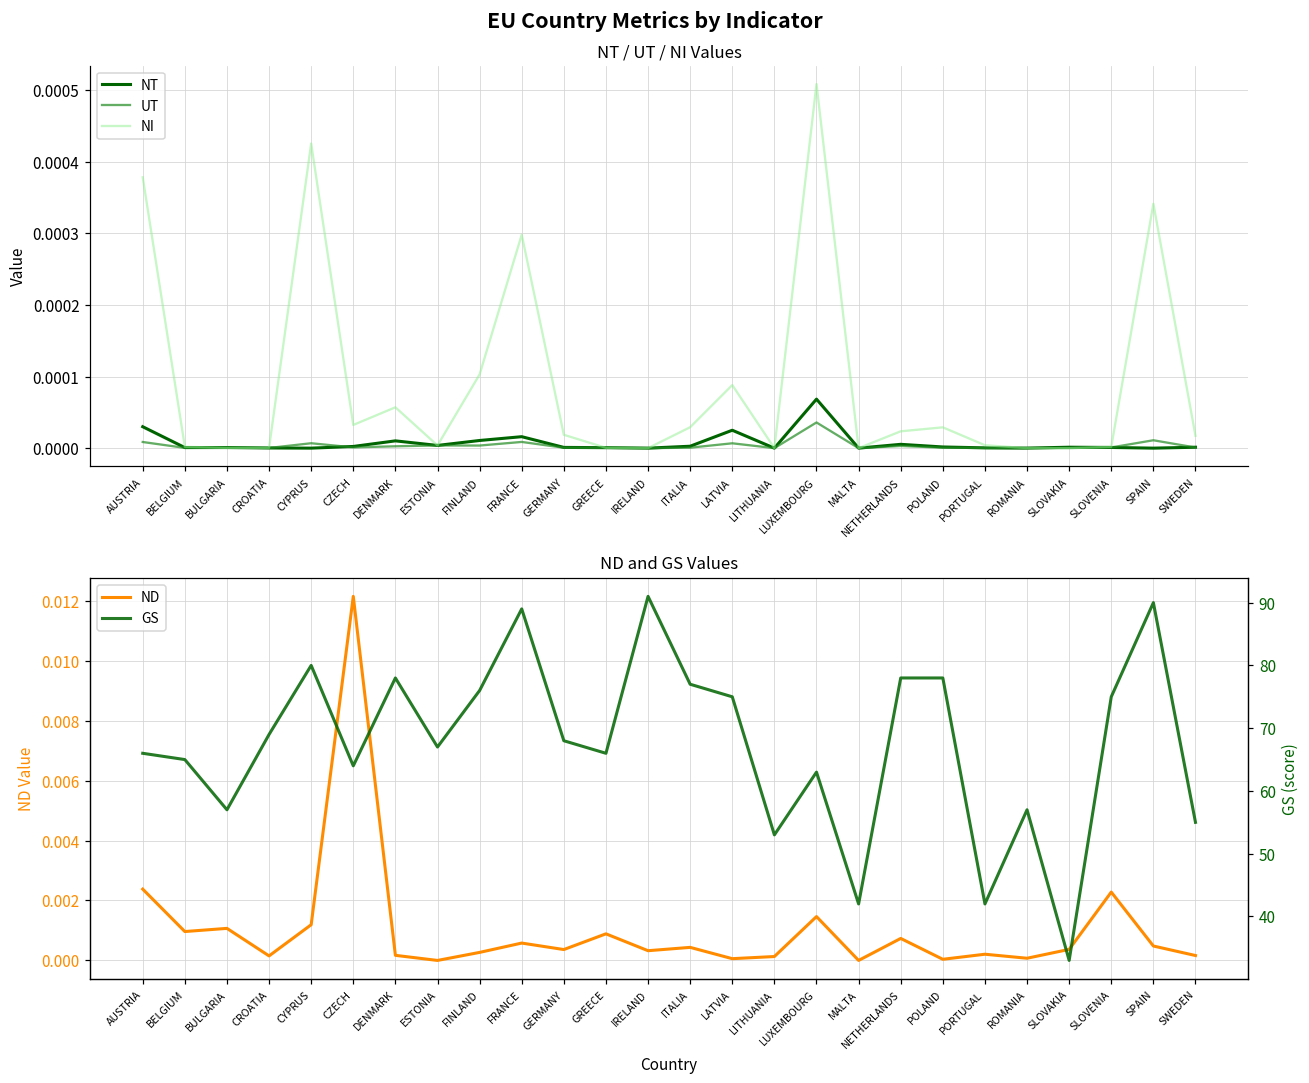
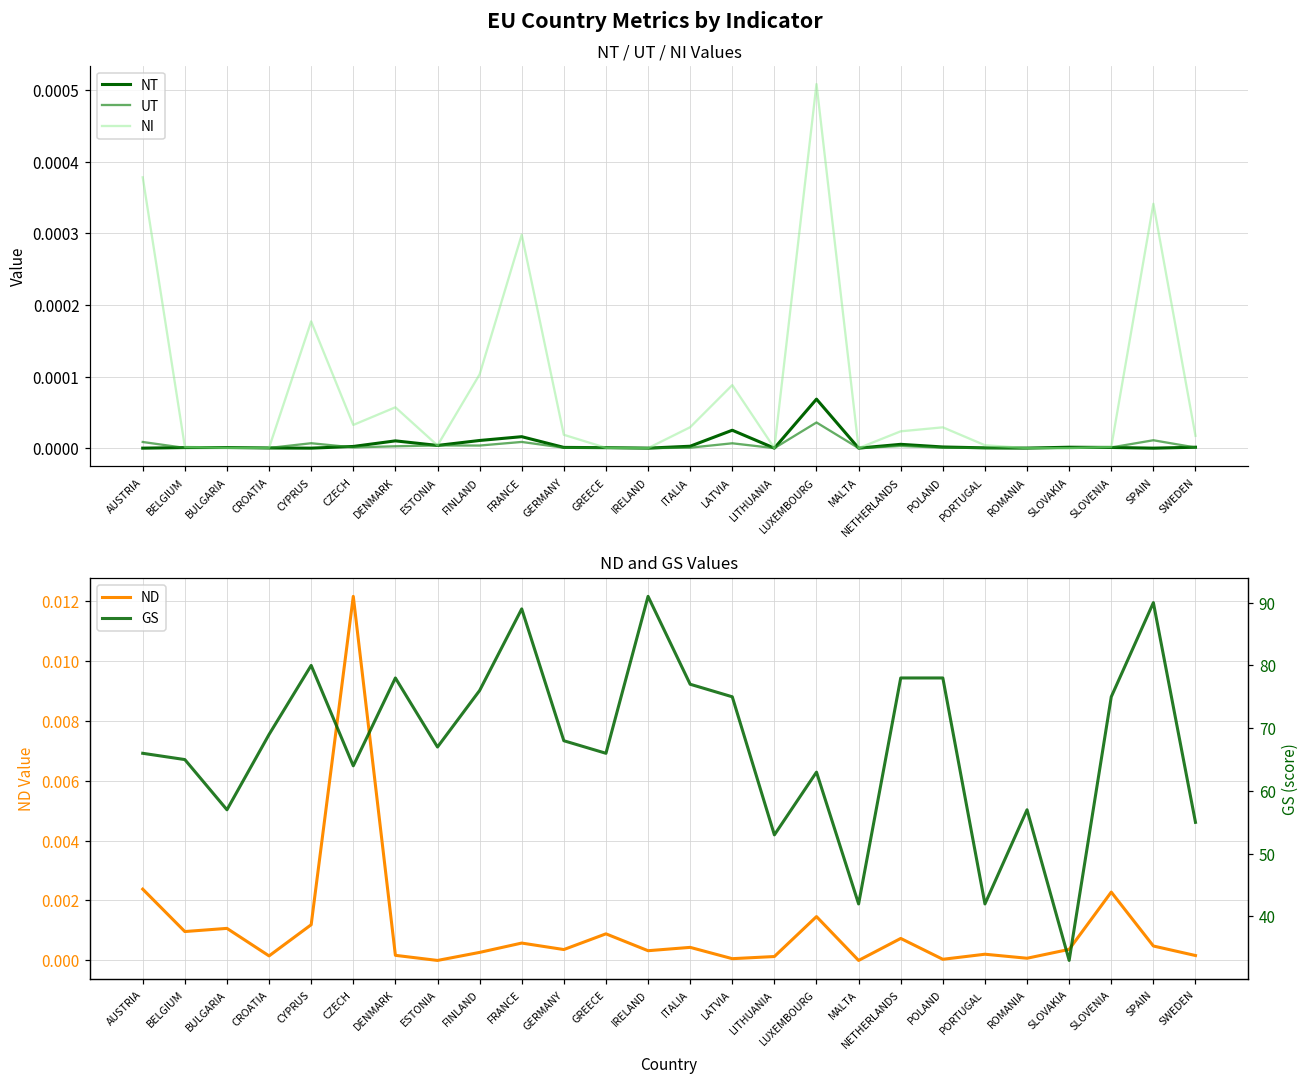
  {
    "NT / UT / NI Values": {
      "NT": {
-       "AUSTRIA": 0.00003,
+       "AUSTRIA": 0.00000,
        "CYPRUS": 0.00000,
        "DENMARK": 0.00001,
        "FINLAND": 0.00001,
        "FRANCE": 0.00002,
        "LATVIA": 0.00003,
        "LUXEMBOURG": 0.00007,
        "SPAIN": 0.00000
      },
      "UT": {
        "AUSTRIA": 0.00001,
        "CYPRUS": 0.00001,
        "DENMARK": 0.00000,
        "FINLAND": 0.00000,
        "FRANCE": 0.00001,
        "LATVIA": 0.00001,
        "LUXEMBOURG": 0.00004,
        "SPAIN": 0.00001
      },
      "NI": {
        "AUSTRIA": 0.00038,
-       "CYPRUS": 0.00043,
+       "CYPRUS": 0.00018,
        "CZECH": 0.00003,
        "DENMARK": 0.00006,
        "FINLAND": 0.00010,
        "FRANCE": 0.00030,
        "GERMANY": 0.00002,
        "ITALIA": 0.00003,
        "LATVIA": 0.00009,
        "LUXEMBOURG": 0.00051,
        "NETHERLANDS": 0.00002,
        "POLAND": 0.00003,
        "SPAIN": 0.00034,
        "SWEDEN": 0.00002
      }
    }
  }
